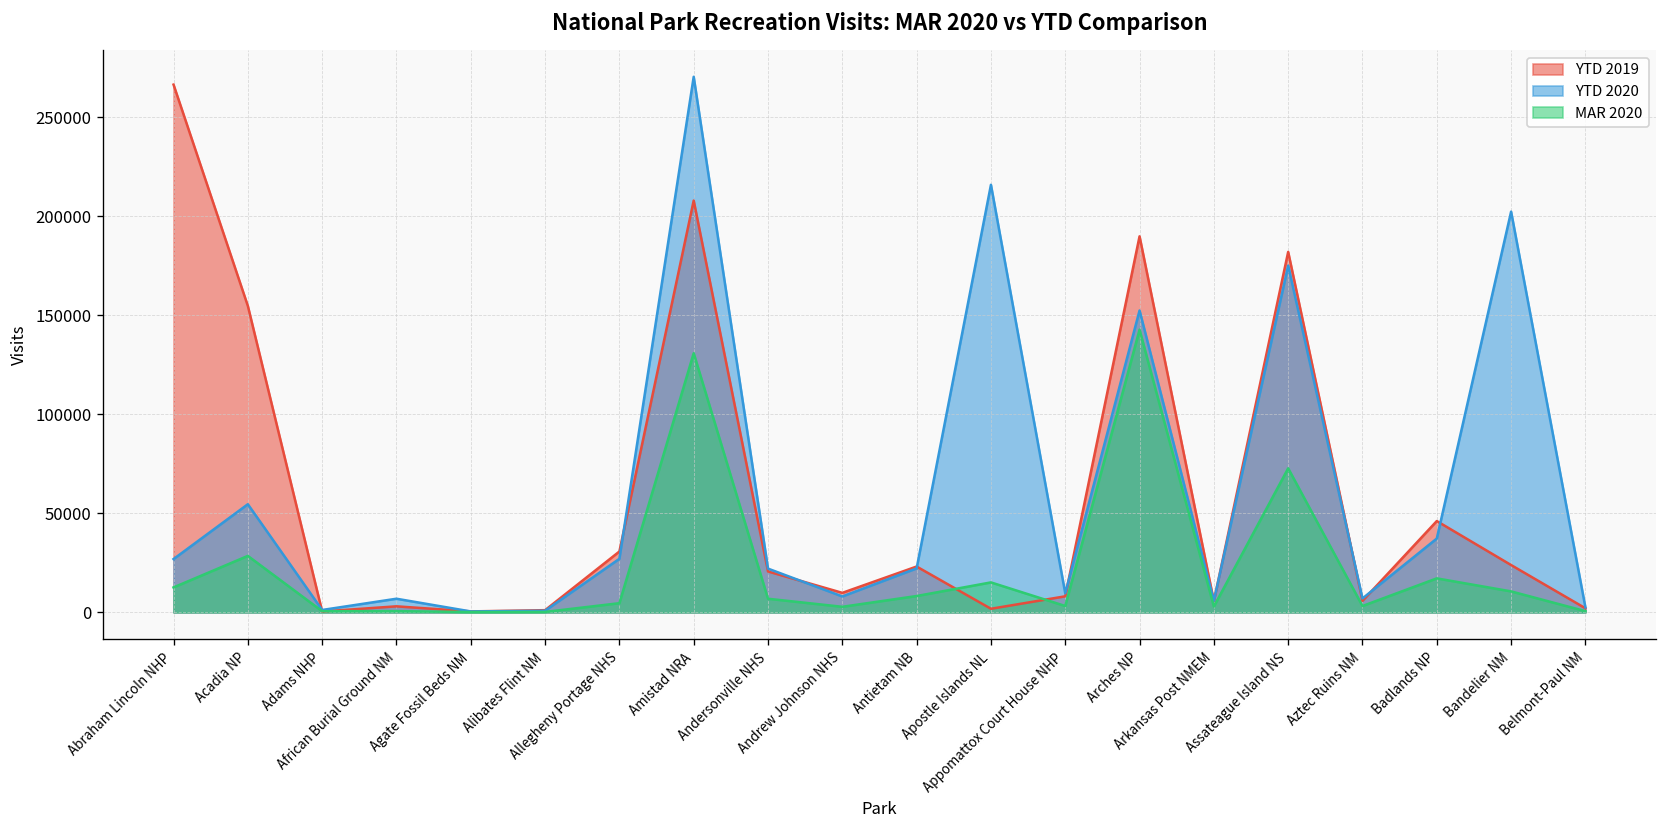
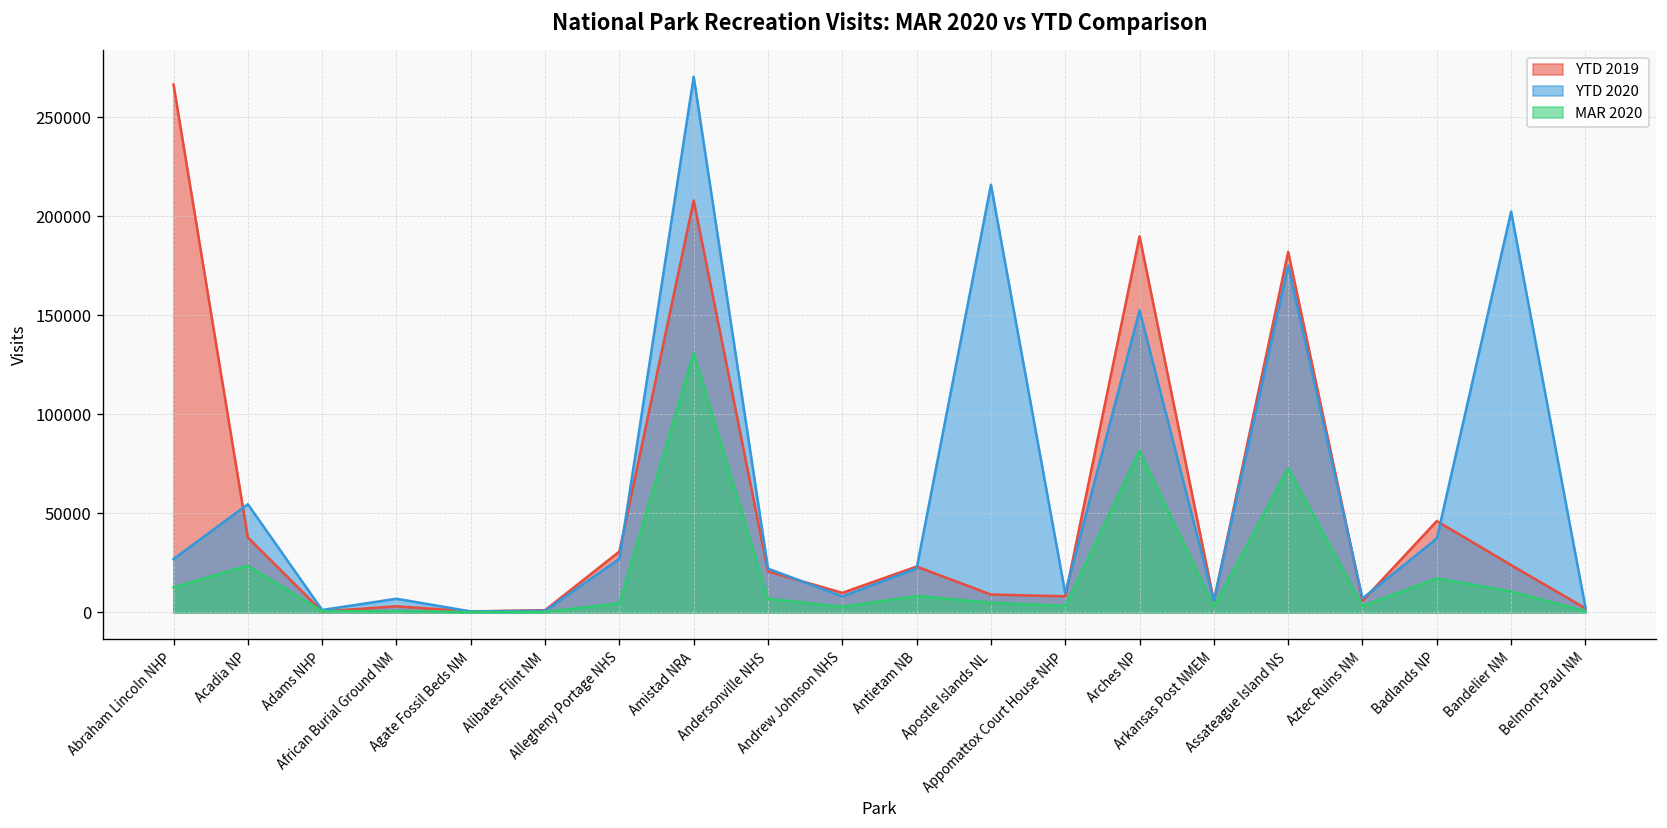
  {
    "YTD 2019": {
      "Abraham Lincoln NHP": 267000,
-     "Acadia NP": 155000,
+     "Acadia NP": 38000,
      "African Burial Ground NM": 3000,
      "Allegheny Portage NHS": 31000,
      "Amistad NRA": 208000,
      "Andrew Johnson NHS": 10000,
-     "Apostle Islands NL": 2000,
+     "Apostle Islands NL": 9000,
      "Arches NP": 190000,
      "Assateague Island NS": 182000,
      "Badlands NP": 46000,
      "Bandelier NM": 24000
    },
    "YTD 2020": {
      "Abraham Lincoln NHP": 27000,
      "Acadia NP": 55000,
      "African Burial Ground NM": 7000,
      "Allegheny Portage NHS": 27000,
      "Amistad NRA": 271000,
      "Andrew Johnson NHS": 8000,
      "Apostle Islands NL": 216000,
      "Arches NP": 153000,
      "Assateague Island NS": 175000,
      "Badlands NP": 37000,
      "Bandelier NM": 202000
    },
    "MAR 2020": {
      "Abraham Lincoln NHP": 13000,
-     "Acadia NP": 29000,
+     "Acadia NP": 24000,
      "African Burial Ground NM": 1000,
      "Allegheny Portage NHS": 5000,
      "Amistad NRA": 131000,
      "Andersonville NHS": 7000,
      "Andrew Johnson NHS": 3000,
      "Antietam NB": 8000,
-     "Apostle Islands NL": 15000,
+     "Apostle Islands NL": 5000,
      "Appomattox Court House NHP": 3000,
-     "Arches NP": 143000,
+     "Arches NP": 82000,
      "Arkansas Post NMEM": 3000,
      "Assateague Island NS": 73000,
      "Aztec Ruins NM": 3000,
      "Badlands NP": 17000,
      "Bandelier NM": 11000
    }
  }
